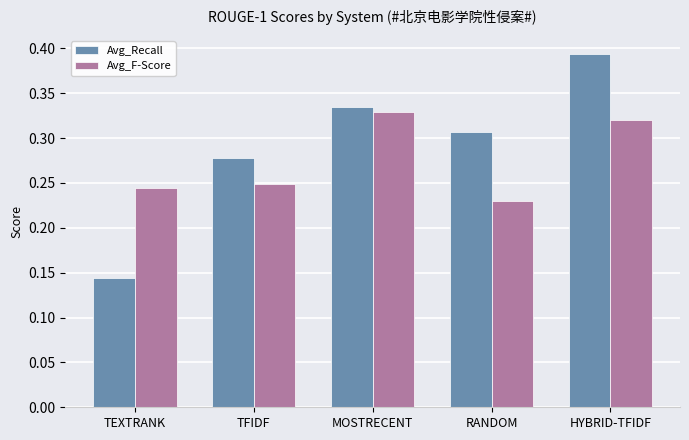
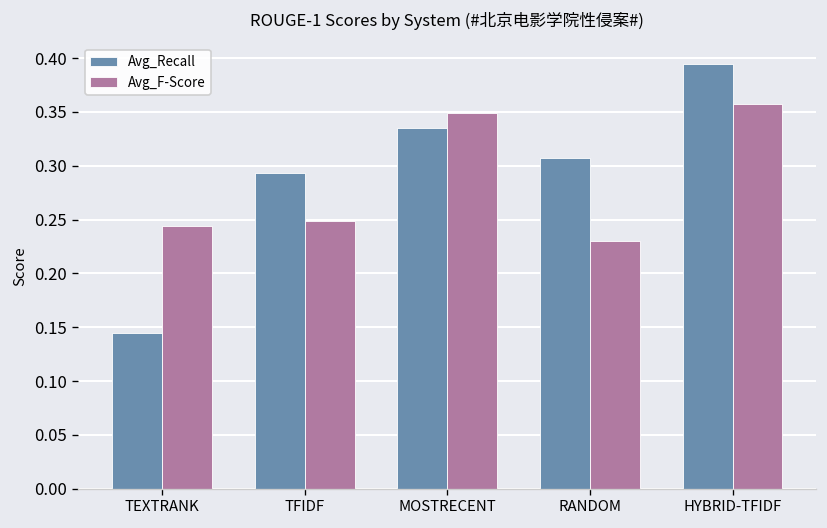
  {
    "Avg_Recall": {
      "TEXTRANK": 0.14,
-     "TFIDF": 0.28,
+     "TFIDF": 0.29,
      "MOSTRECENT": 0.34,
      "RANDOM": 0.31,
      "HYBRID-TFIDF": 0.39
    },
    "Avg_F-Score": {
      "TEXTRANK": 0.24,
      "TFIDF": 0.25,
-     "MOSTRECENT": 0.33,
+     "MOSTRECENT": 0.35,
      "RANDOM": 0.23,
-     "HYBRID-TFIDF": 0.32
+     "HYBRID-TFIDF": 0.36
    }
  }
